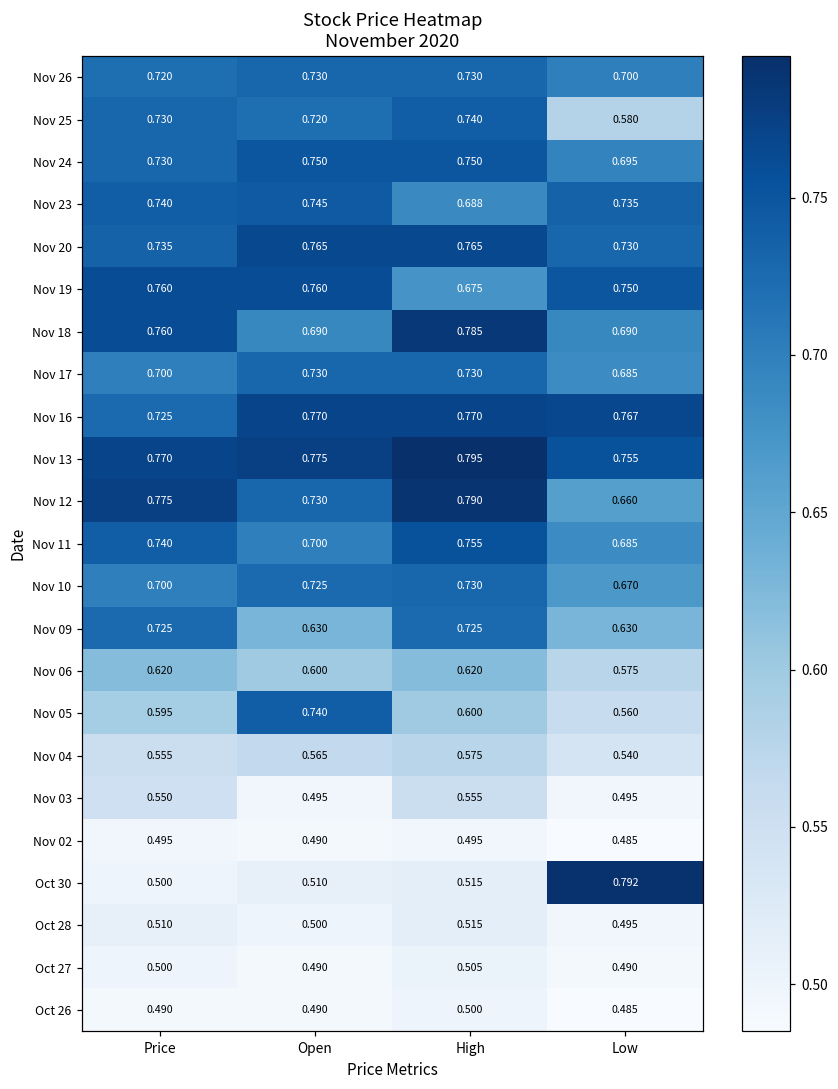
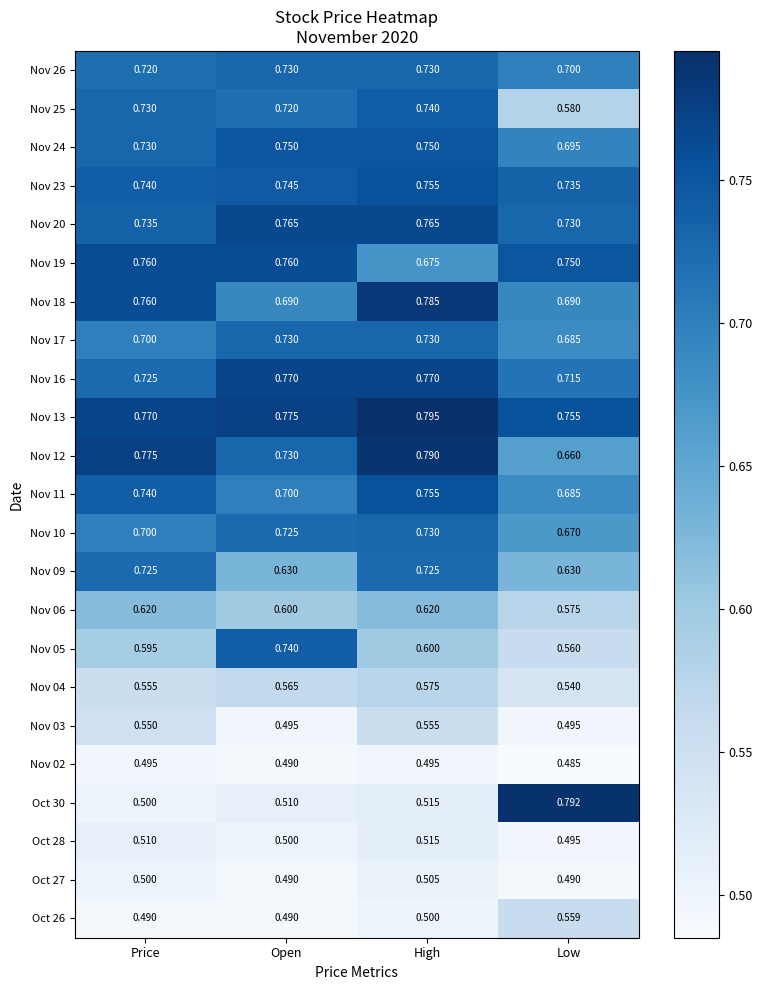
  {
    "Nov 26": {
      "Price": 0.720,
      "Open": 0.730,
      "High": 0.730,
      "Low": 0.700
    },
    "Nov 25": {
      "Price": 0.730,
      "Open": 0.720,
      "High": 0.740,
      "Low": 0.580
    },
    "Nov 24": {
      "Price": 0.730,
      "Open": 0.750,
      "High": 0.750,
      "Low": 0.695
    },
    "Nov 23": {
      "Price": 0.740,
      "Open": 0.745,
-     "High": 0.688,
+     "High": 0.755,
      "Low": 0.735
    },
    "Nov 20": {
      "Price": 0.735,
      "Open": 0.765,
      "High": 0.765,
      "Low": 0.730
    },
    "Nov 19": {
      "Price": 0.760,
      "Open": 0.760,
      "High": 0.675,
      "Low": 0.750
    },
    "Nov 18": {
      "Price": 0.760,
      "Open": 0.690,
      "High": 0.785,
      "Low": 0.690
    },
    "Nov 17": {
      "Price": 0.700,
      "Open": 0.730,
      "High": 0.730,
      "Low": 0.685
    },
    "Nov 16": {
      "Price": 0.725,
      "Open": 0.770,
      "High": 0.770,
-     "Low": 0.767
+     "Low": 0.715
    },
    "Nov 13": {
      "Price": 0.770,
      "Open": 0.775,
      "High": 0.795,
      "Low": 0.755
    },
    "Nov 12": {
      "Price": 0.775,
      "Open": 0.730,
      "High": 0.790,
      "Low": 0.660
    },
    "Nov 11": {
      "Price": 0.740,
      "Open": 0.700,
      "High": 0.755,
      "Low": 0.685
    },
    "Nov 10": {
      "Price": 0.700,
      "Open": 0.725,
      "High": 0.730,
      "Low": 0.670
    },
    "Nov 09": {
      "Price": 0.725,
      "Open": 0.630,
      "High": 0.725,
      "Low": 0.630
    },
    "Nov 06": {
      "Price": 0.620,
      "Open": 0.600,
      "High": 0.620,
      "Low": 0.575
    },
    "Nov 05": {
      "Price": 0.595,
      "Open": 0.740,
      "High": 0.600,
      "Low": 0.560
    },
    "Nov 04": {
      "Price": 0.555,
      "Open": 0.565,
      "High": 0.575,
      "Low": 0.540
    },
    "Nov 03": {
      "Price": 0.550,
      "Open": 0.495,
      "High": 0.555,
      "Low": 0.495
    },
    "Nov 02": {
      "Price": 0.495,
      "Open": 0.490,
      "High": 0.495,
      "Low": 0.485
    },
    "Oct 30": {
      "Price": 0.500,
      "Open": 0.510,
      "High": 0.515,
      "Low": 0.792
    },
    "Oct 28": {
      "Price": 0.510,
      "Open": 0.500,
      "High": 0.515,
      "Low": 0.495
    },
    "Oct 27": {
      "Price": 0.500,
      "Open": 0.490,
      "High": 0.505,
      "Low": 0.490
    },
    "Oct 26": {
      "Price": 0.490,
      "Open": 0.490,
      "High": 0.500,
-     "Low": 0.485
+     "Low": 0.559
    }
  }
